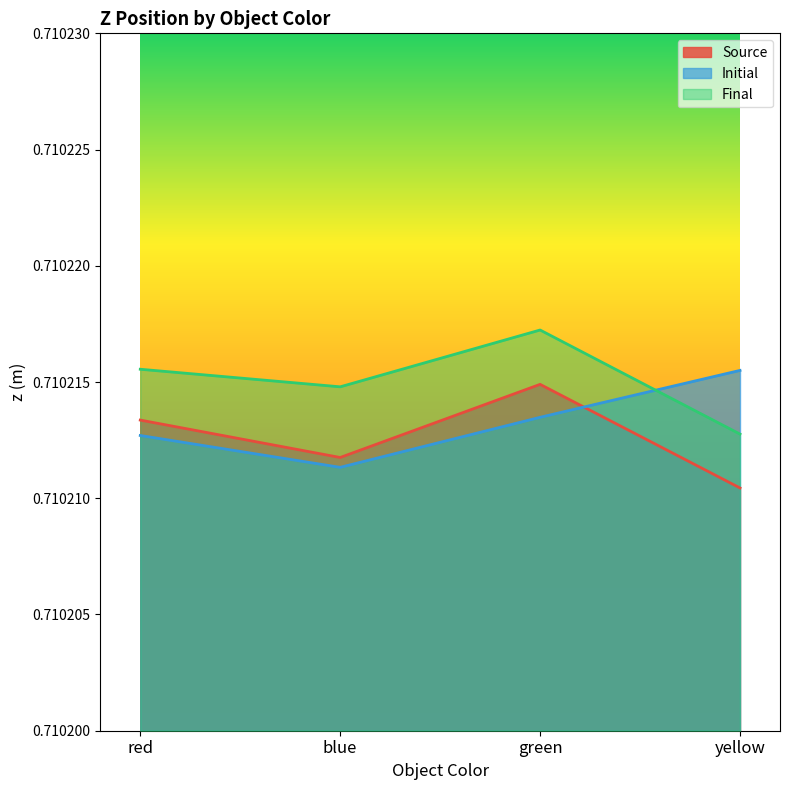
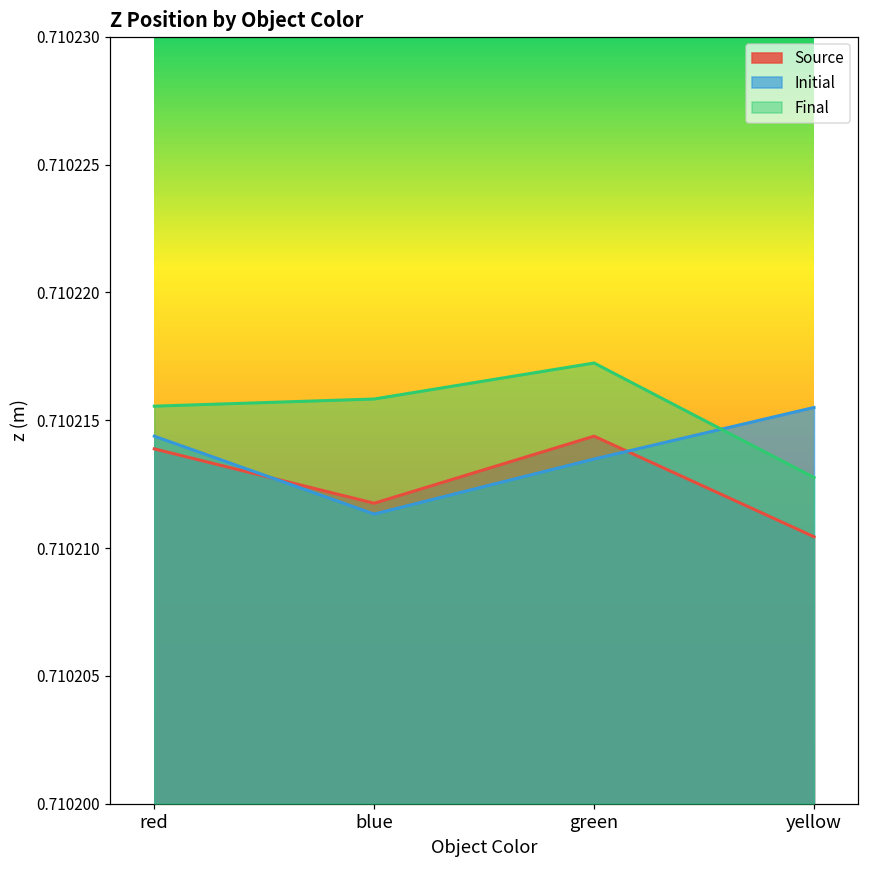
  {
    "Source": {
-     "red": 0.7102134,
+     "red": 0.7102139,
      "blue": 0.7102118,
-     "green": 0.7102149,
+     "green": 0.7102144,
      "yellow": 0.7102104
    },
    "Initial": {
-     "red": 0.7102127,
+     "red": 0.7102144,
      "blue": 0.7102113,
      "green": 0.7102135,
      "yellow": 0.7102155
    },
    "Final": {
      "red": 0.7102156,
-     "blue": 0.7102148,
+     "blue": 0.7102158,
      "green": 0.7102172,
      "yellow": 0.7102128
    }
  }
